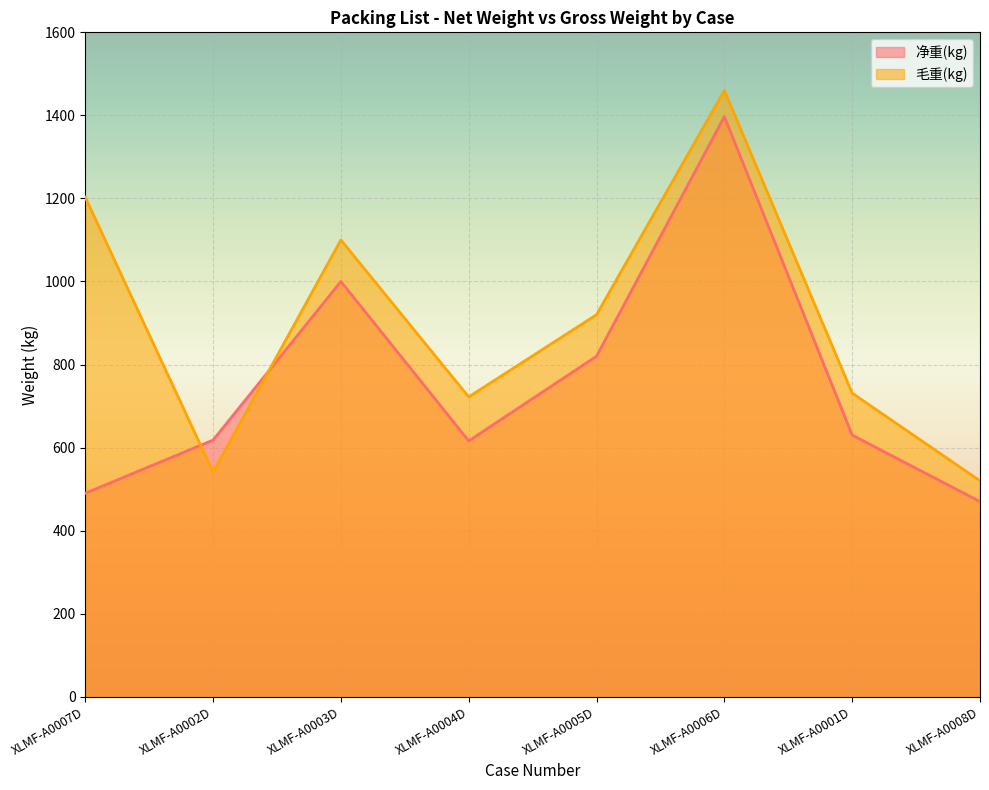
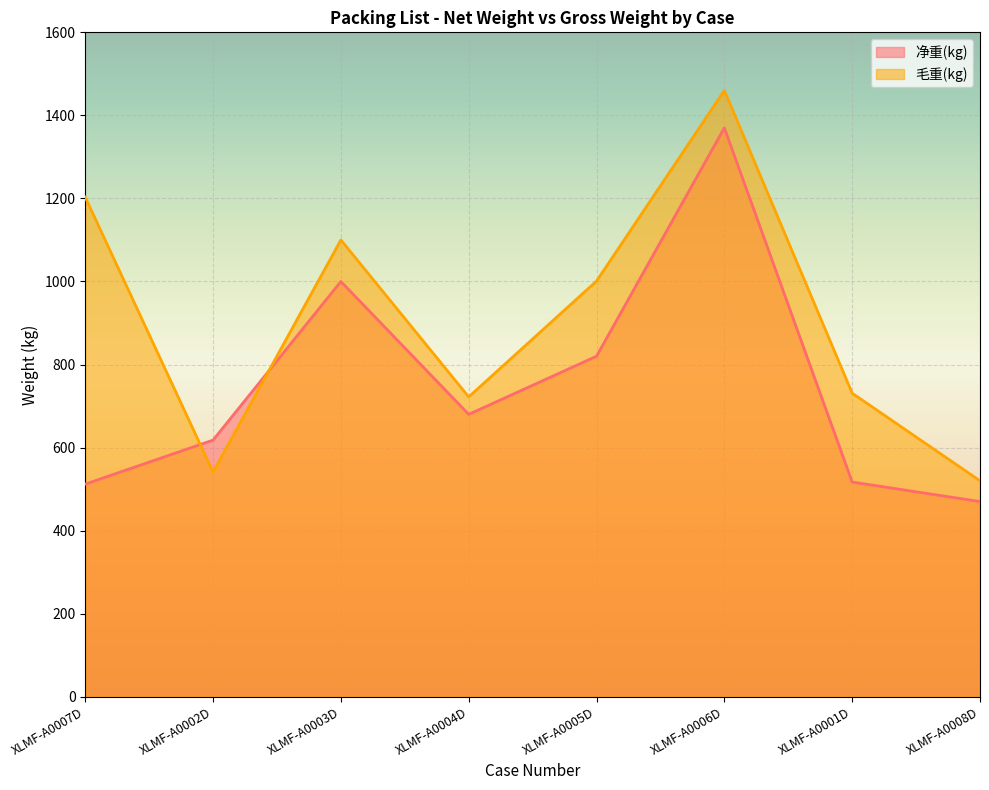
  {
    "净重(kg)": {
-     "XLMF-A0007D": 490,
+     "XLMF-A0007D": 510,
      "XLMF-A0002D": 620,
      "XLMF-A0003D": 1000,
-     "XLMF-A0004D": 620,
+     "XLMF-A0004D": 680,
      "XLMF-A0005D": 820,
-     "XLMF-A0006D": 1400,
-     "XLMF-A0001D": 630,
+     "XLMF-A0006D": 1370,
+     "XLMF-A0001D": 520,
      "XLMF-A0008D": 470
    },
    "毛重(kg)": {
      "XLMF-A0007D": 1200,
      "XLMF-A0002D": 540,
      "XLMF-A0003D": 1100,
      "XLMF-A0004D": 720,
-     "XLMF-A0005D": 920,
+     "XLMF-A0005D": 1000,
      "XLMF-A0006D": 1460,
      "XLMF-A0001D": 730,
      "XLMF-A0008D": 520
    }
  }
